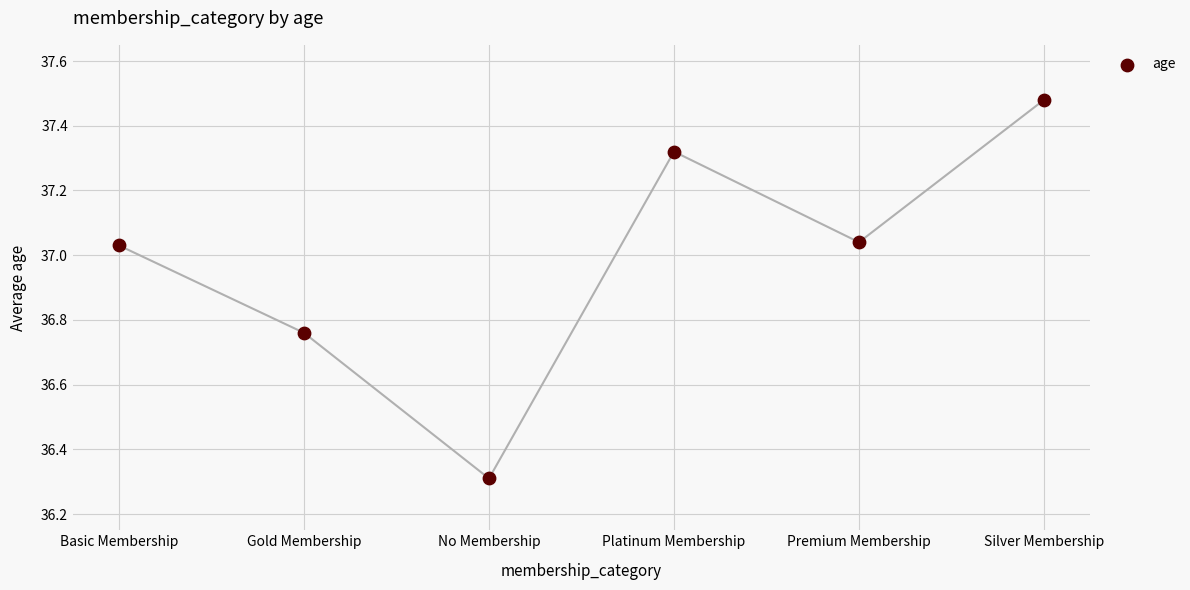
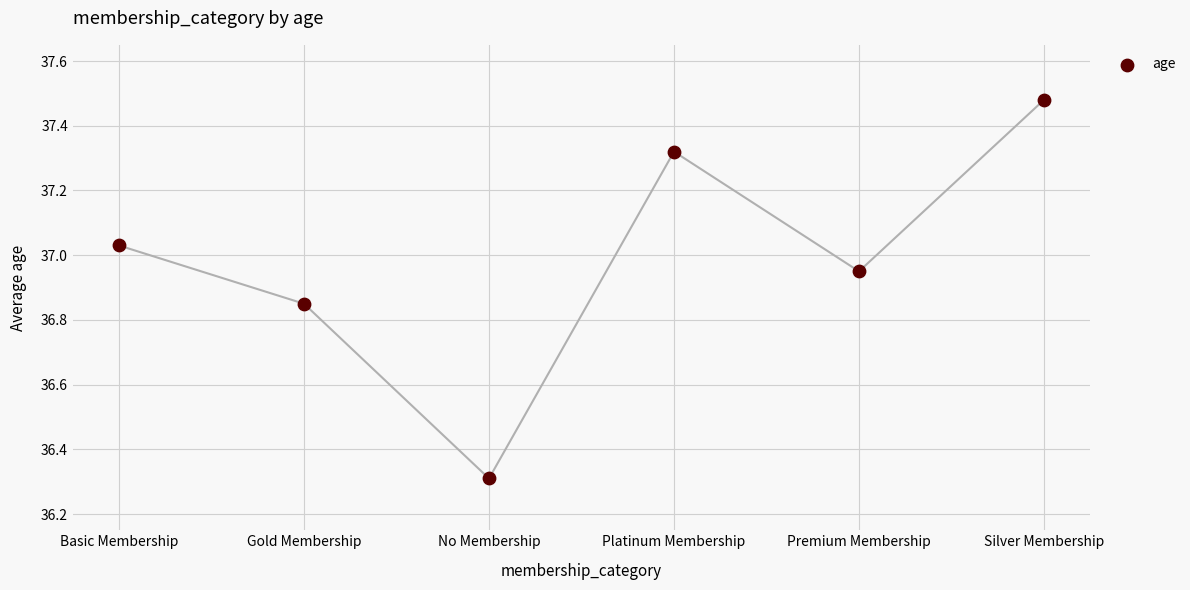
  {
    "Basic Membership": 37.03,
-   "Gold Membership": 36.76,
+   "Gold Membership": 36.85,
    "No Membership": 36.31,
    "Platinum Membership": 37.32,
-   "Premium Membership": 37.04,
+   "Premium Membership": 36.95,
    "Silver Membership": 37.48
  }
